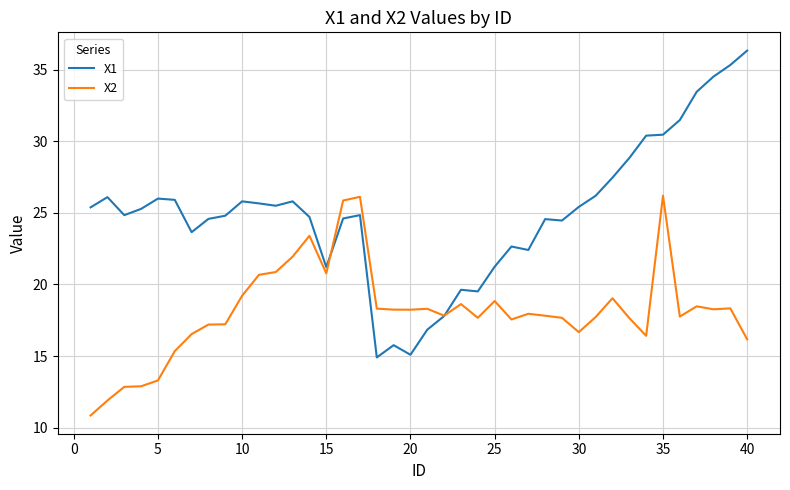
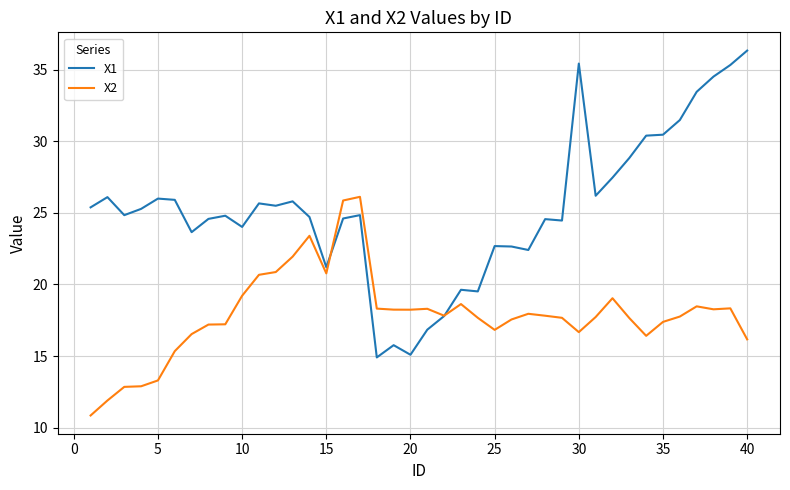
  {
    "X1": {
      "5": 26.0,
-     "10": 25.8,
+     "10": 24.0,
      "15": 21.2,
      "20": 15.1,
-     "25": 21.2,
-     "30": 25.4,
+     "25": 22.7,
+     "30": 35.4,
      "35": 30.5,
      "40": 36.3
    },
    "X2": {
      "5": 13.3,
      "10": 19.2,
      "15": 20.8,
      "20": 18.2,
-     "25": 18.8,
+     "25": 16.8,
      "30": 16.7,
-     "35": 26.2,
+     "35": 17.4,
      "40": 16.2
    }
  }
